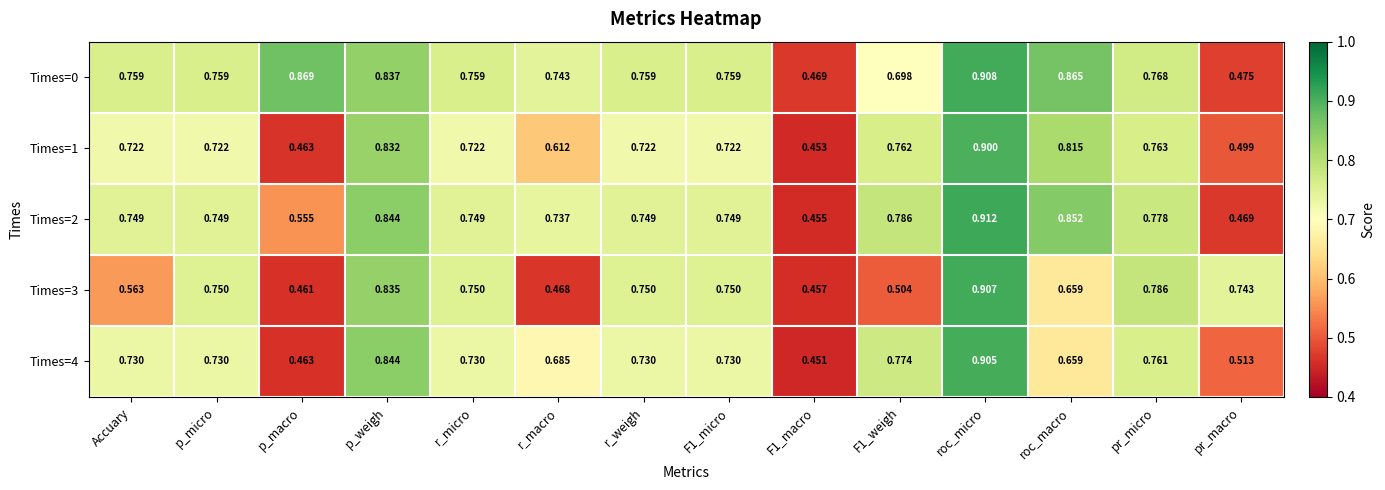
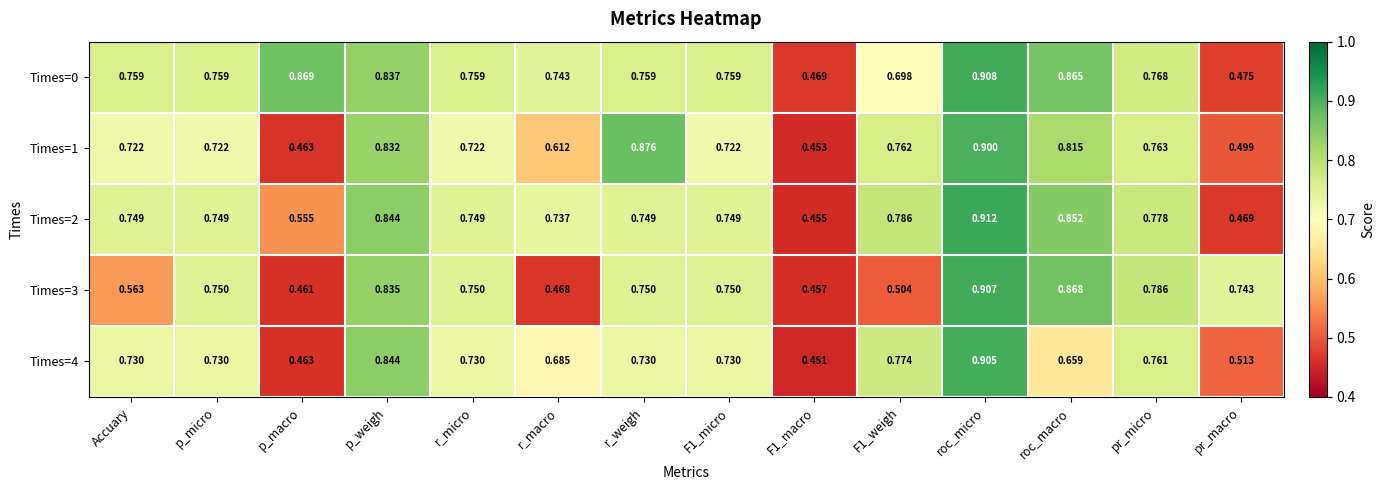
  {
    "Times=0": {
      "Accuary": 0.759,
      "p_micro": 0.759,
      "p_macro": 0.869,
      "p_weigh": 0.837,
      "r_micro": 0.759,
      "r_macro": 0.743,
      "r_weigh": 0.759,
      "F1_micro": 0.759,
      "F1_macro": 0.469,
      "F1_weigh": 0.698,
      "roc_micro": 0.908,
      "roc_macro": 0.865,
      "pr_micro": 0.768,
      "pr_macro": 0.475
    },
    "Times=1": {
      "Accuary": 0.722,
      "p_micro": 0.722,
      "p_macro": 0.463,
      "p_weigh": 0.832,
      "r_micro": 0.722,
      "r_macro": 0.612,
-     "r_weigh": 0.722,
+     "r_weigh": 0.876,
      "F1_micro": 0.722,
      "F1_macro": 0.453,
      "F1_weigh": 0.762,
      "roc_micro": 0.900,
      "roc_macro": 0.815,
      "pr_micro": 0.763,
      "pr_macro": 0.499
    },
    "Times=2": {
      "Accuary": 0.749,
      "p_micro": 0.749,
      "p_macro": 0.555,
      "p_weigh": 0.844,
      "r_micro": 0.749,
      "r_macro": 0.737,
      "r_weigh": 0.749,
      "F1_micro": 0.749,
      "F1_macro": 0.455,
      "F1_weigh": 0.786,
      "roc_micro": 0.912,
      "roc_macro": 0.852,
      "pr_micro": 0.778,
      "pr_macro": 0.469
    },
    "Times=3": {
      "Accuary": 0.563,
      "p_micro": 0.750,
      "p_macro": 0.461,
      "p_weigh": 0.835,
      "r_micro": 0.750,
      "r_macro": 0.468,
      "r_weigh": 0.750,
      "F1_micro": 0.750,
      "F1_macro": 0.457,
      "F1_weigh": 0.504,
      "roc_micro": 0.907,
-     "roc_macro": 0.659,
+     "roc_macro": 0.868,
      "pr_micro": 0.786,
      "pr_macro": 0.743
    },
    "Times=4": {
      "Accuary": 0.730,
      "p_micro": 0.730,
      "p_macro": 0.463,
      "p_weigh": 0.844,
      "r_micro": 0.730,
      "r_macro": 0.685,
      "r_weigh": 0.730,
      "F1_micro": 0.730,
      "F1_macro": 0.451,
      "F1_weigh": 0.774,
      "roc_micro": 0.905,
      "roc_macro": 0.659,
      "pr_micro": 0.761,
      "pr_macro": 0.513
    }
  }
